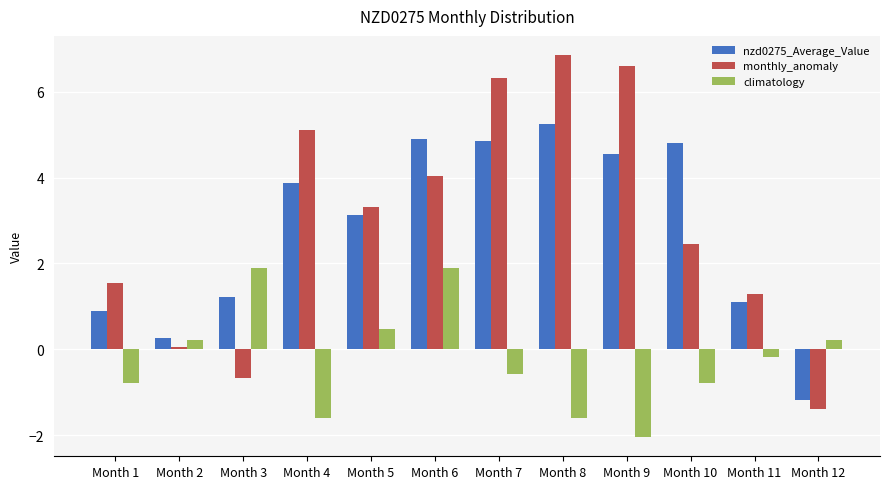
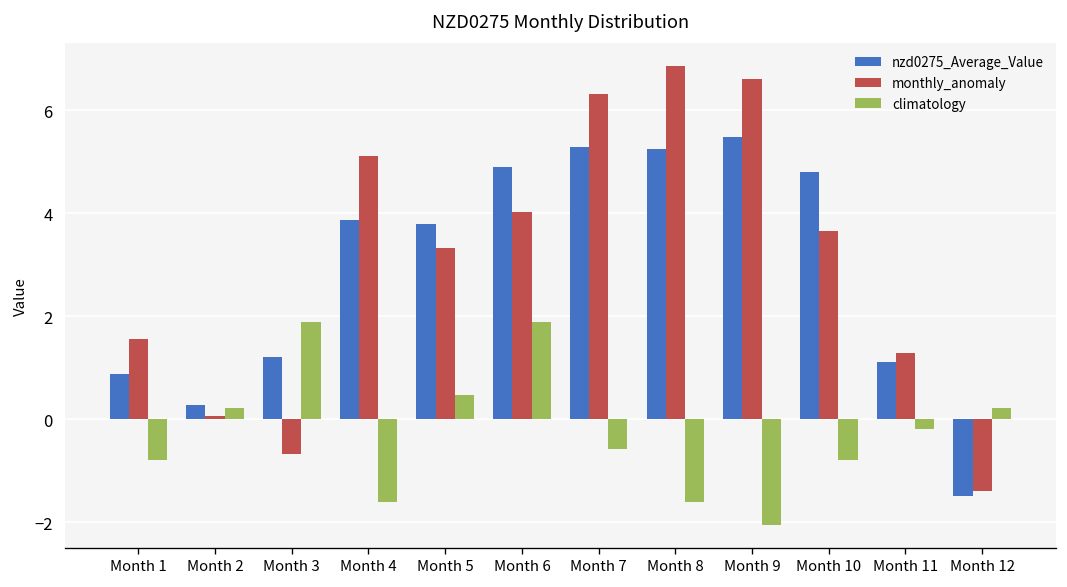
  {
    "nzd0275_Average_Value": {
      "Month 1": 0.9,
      "Month 2": 0.3,
      "Month 3": 1.2,
      "Month 4": 3.9,
-     "Month 5": 3.1,
+     "Month 5": 3.8,
      "Month 6": 4.9,
-     "Month 7": 4.9,
+     "Month 7": 5.3,
      "Month 8": 5.2,
-     "Month 9": 4.6,
+     "Month 9": 5.5,
      "Month 10": 4.8,
      "Month 11": 1.1,
-     "Month 12": -1.2
+     "Month 12": -1.5
    },
    "monthly_anomaly": {
      "Month 1": 1.6,
      "Month 2": 0.1,
      "Month 3": -0.7,
      "Month 4": 5.1,
      "Month 5": 3.3,
      "Month 6": 4.0,
      "Month 7": 6.3,
      "Month 8": 6.9,
      "Month 9": 6.6,
-     "Month 10": 2.5,
+     "Month 10": 3.7,
      "Month 11": 1.3,
      "Month 12": -1.4
    },
    "climatology": {
      "Month 1": -0.8,
      "Month 2": 0.2,
      "Month 3": 1.9,
      "Month 4": -1.6,
      "Month 5": 0.5,
      "Month 6": 1.9,
      "Month 7": -0.6,
      "Month 8": -1.6,
      "Month 9": -2.0,
      "Month 10": -0.8,
      "Month 11": -0.2,
      "Month 12": 0.2
    }
  }
